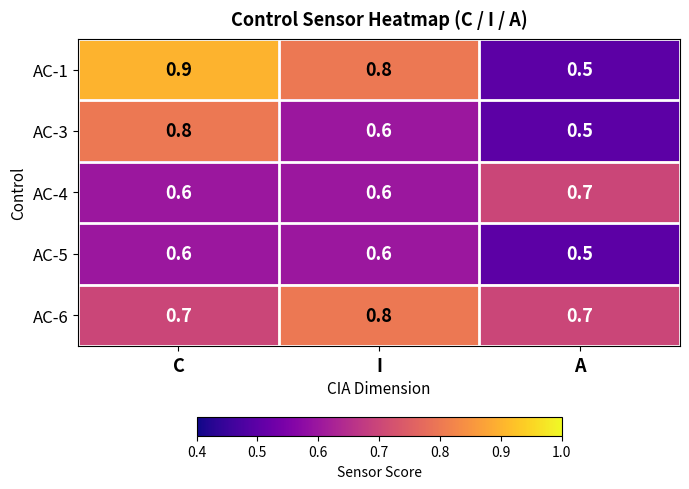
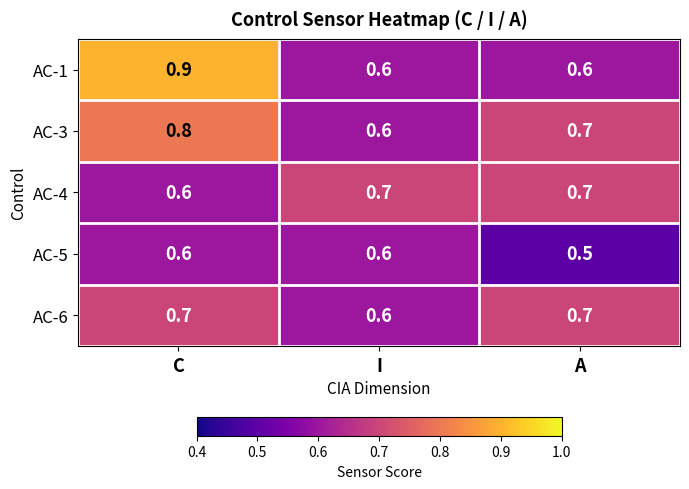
  {
    "AC-1": {
      "C": 0.9,
-     "I": 0.8,
-     "A": 0.5
+     "I": 0.6,
+     "A": 0.6
    },
    "AC-3": {
      "C": 0.8,
      "I": 0.6,
-     "A": 0.5
+     "A": 0.7
    },
    "AC-4": {
      "C": 0.6,
-     "I": 0.6,
+     "I": 0.7,
      "A": 0.7
    },
    "AC-5": {
      "C": 0.6,
      "I": 0.6,
      "A": 0.5
    },
    "AC-6": {
      "C": 0.7,
-     "I": 0.8,
+     "I": 0.6,
      "A": 0.7
    }
  }
